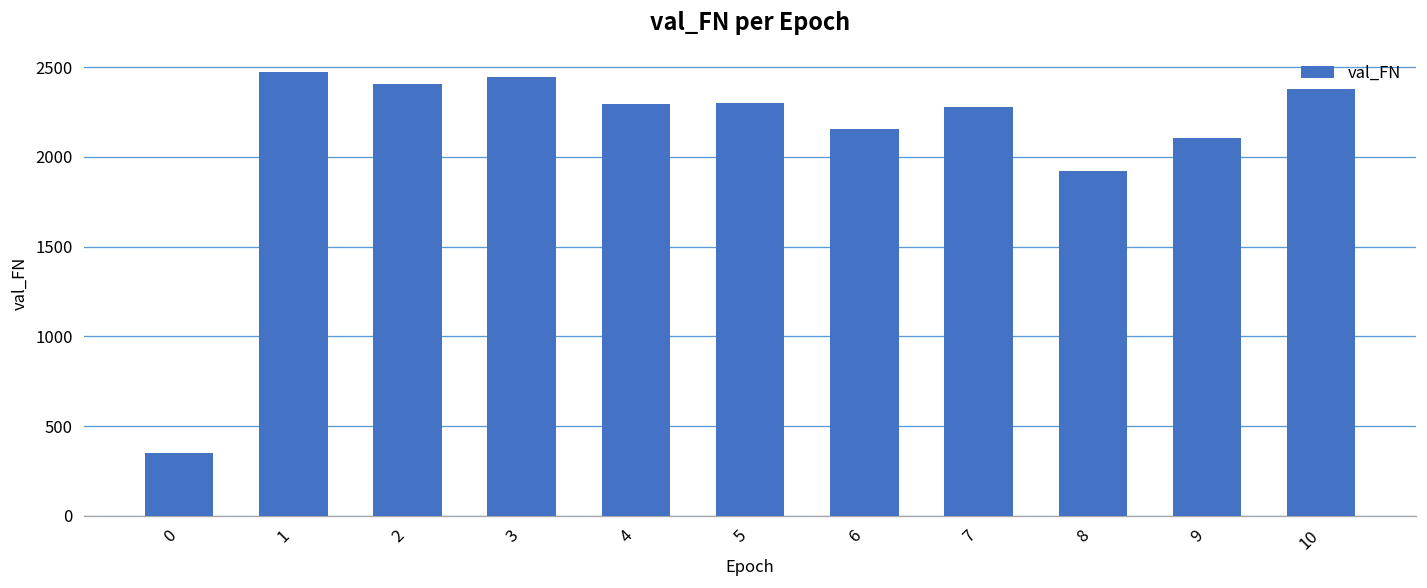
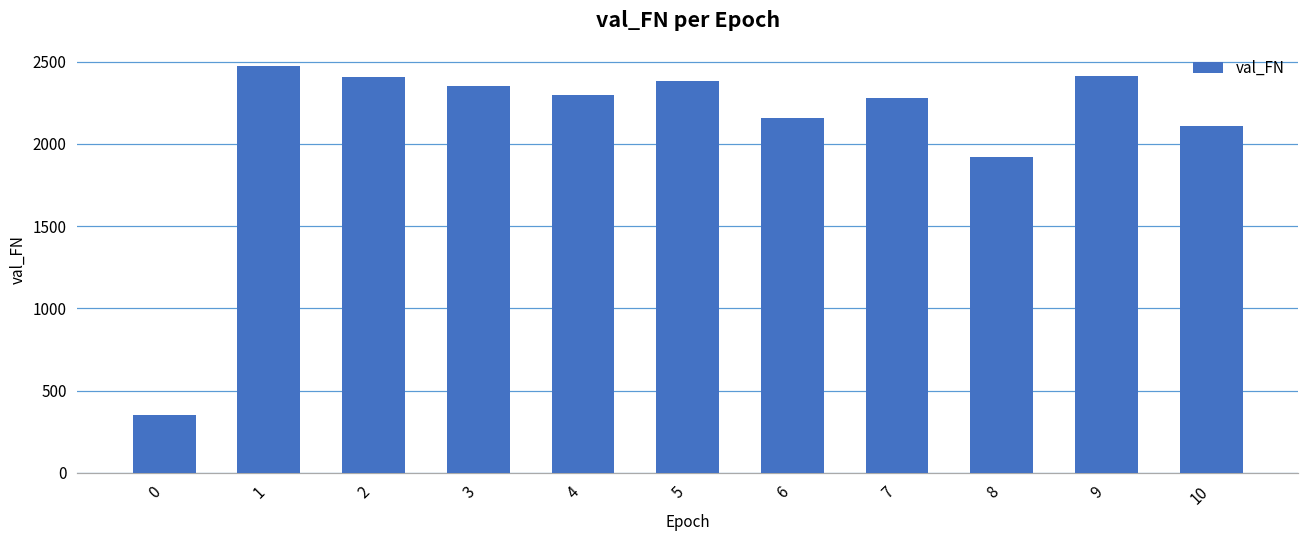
  {
    "0": 350,
    "1": 2470,
    "2": 2410,
-   "3": 2450,
+   "3": 2350,
    "4": 2300,
-   "5": 2300,
+   "5": 2380,
    "6": 2160,
    "7": 2280,
    "8": 1920,
-   "9": 2110,
-   "10": 2380
+   "9": 2410,
+   "10": 2110
  }
